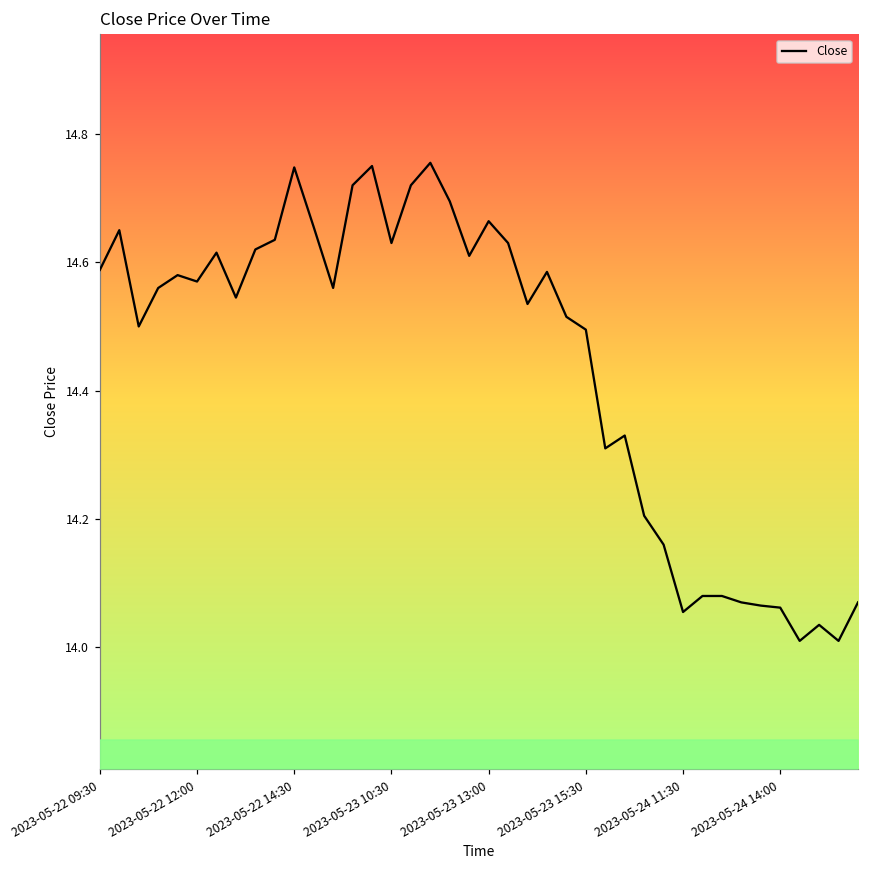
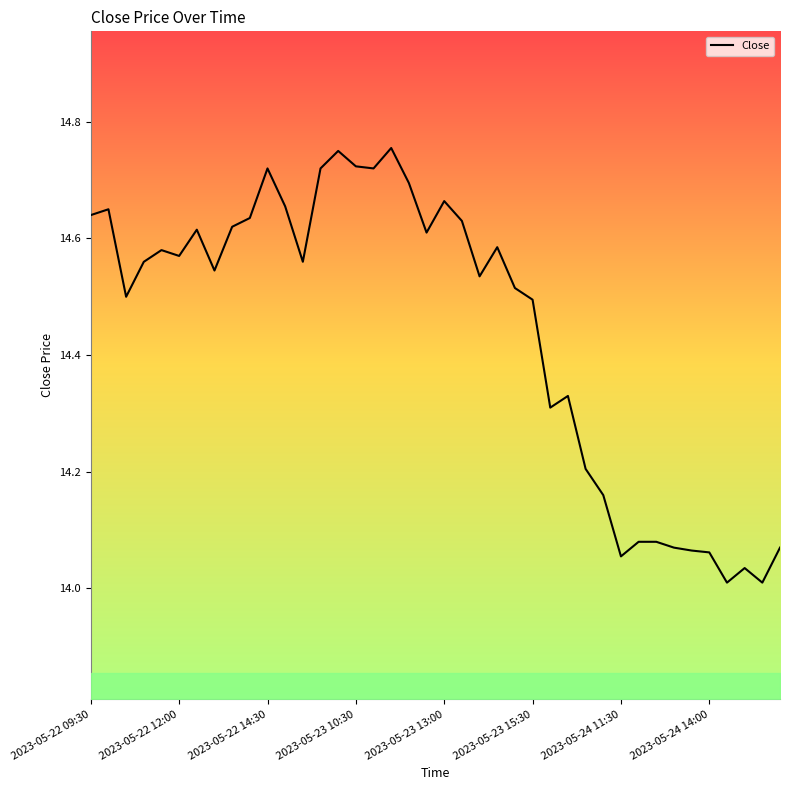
  {
    "Close": {
-     "2023-05-22 09:30": 14.59,
+     "2023-05-22 09:30": 14.64,
      "2023-05-22 12:00": 14.57,
-     "2023-05-22 14:30": 14.75,
-     "2023-05-23 10:30": 14.63,
+     "2023-05-22 14:30": 14.72,
+     "2023-05-23 10:30": 14.72,
      "2023-05-23 13:00": 14.66,
      "2023-05-23 15:30": 14.49,
      "2023-05-24 11:30": 14.06,
      "2023-05-24 14:00": 14.06
    }
  }
